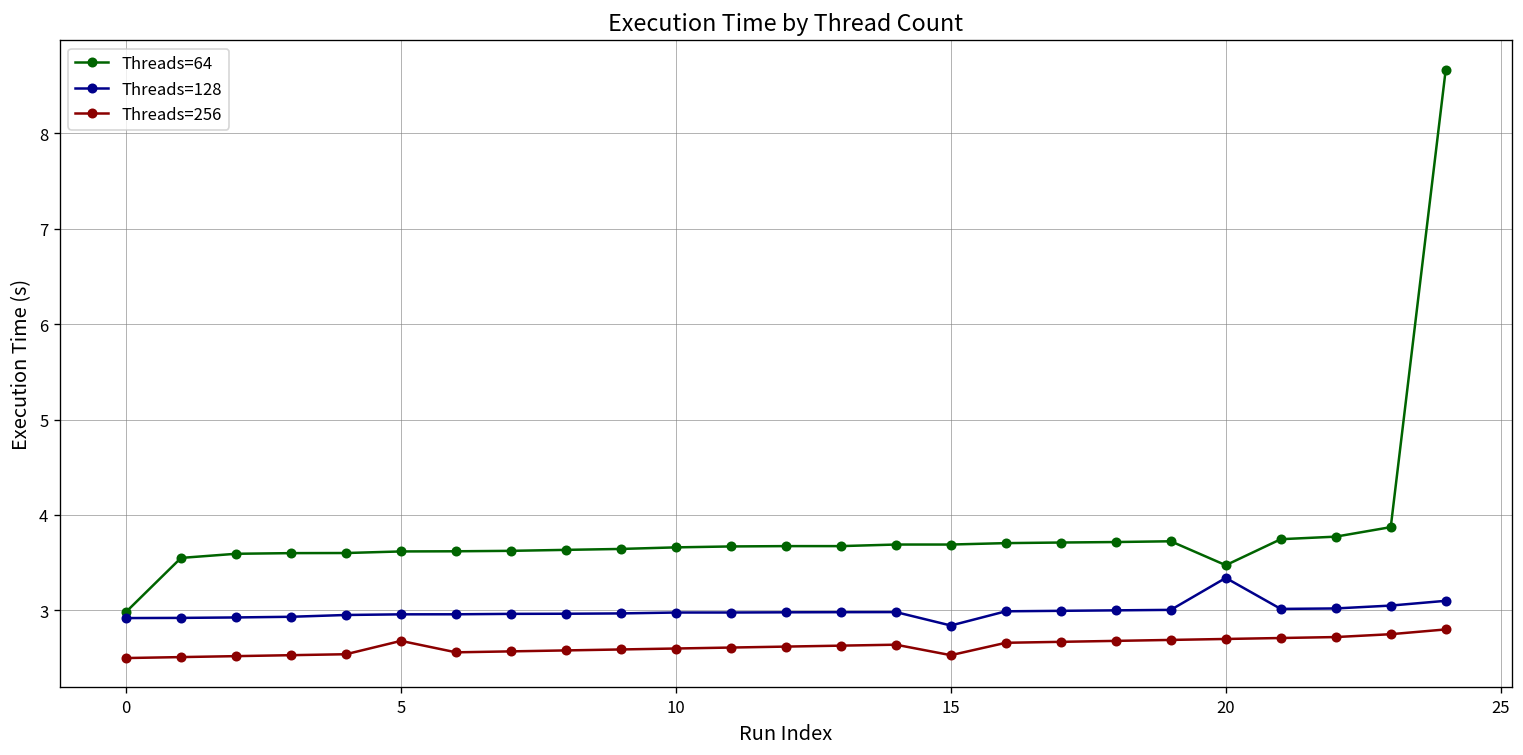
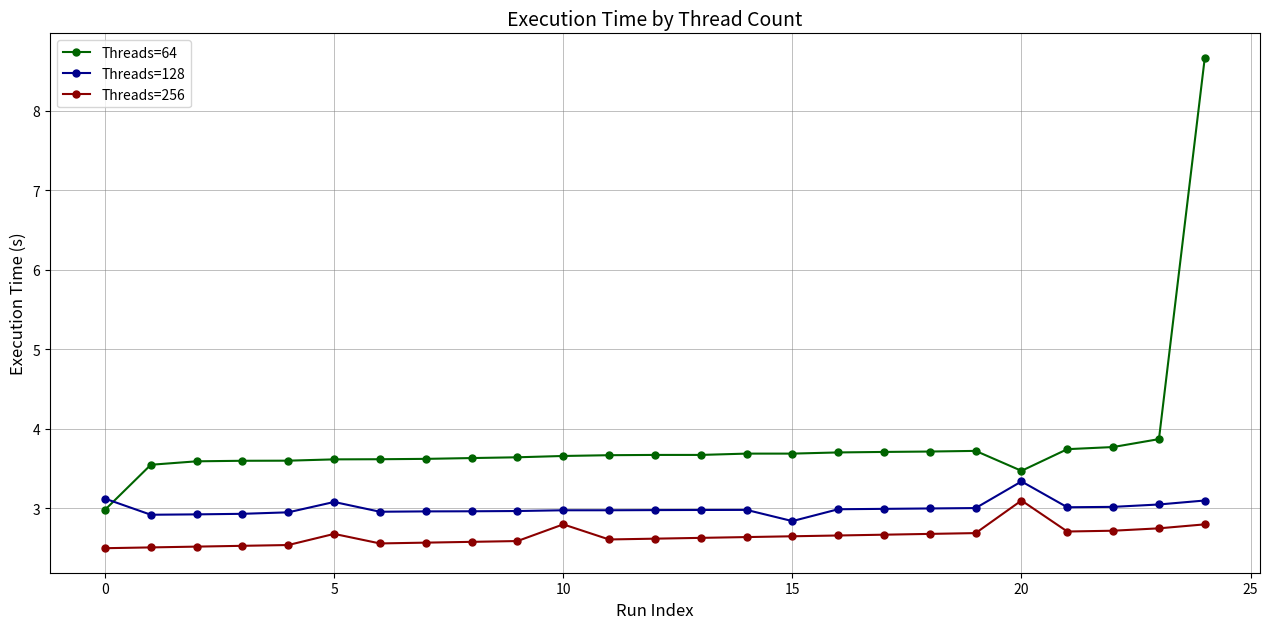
  {
    "Threads=64": {
      "0": 3.0,
      "5": 3.6,
      "10": 3.7,
      "15": 3.7,
      "20": 3.5
    },
    "Threads=128": {
-     "0": 2.9,
-     "5": 3.0,
+     "0": 3.1,
+     "5": 3.1,
      "10": 3.0,
      "15": 2.8,
      "20": 3.3
    },
    "Threads=256": {
      "0": 2.5,
      "5": 2.7,
-     "10": 2.6,
-     "15": 2.5,
-     "20": 2.7
+     "10": 2.8,
+     "15": 2.7,
+     "20": 3.1
    }
  }
